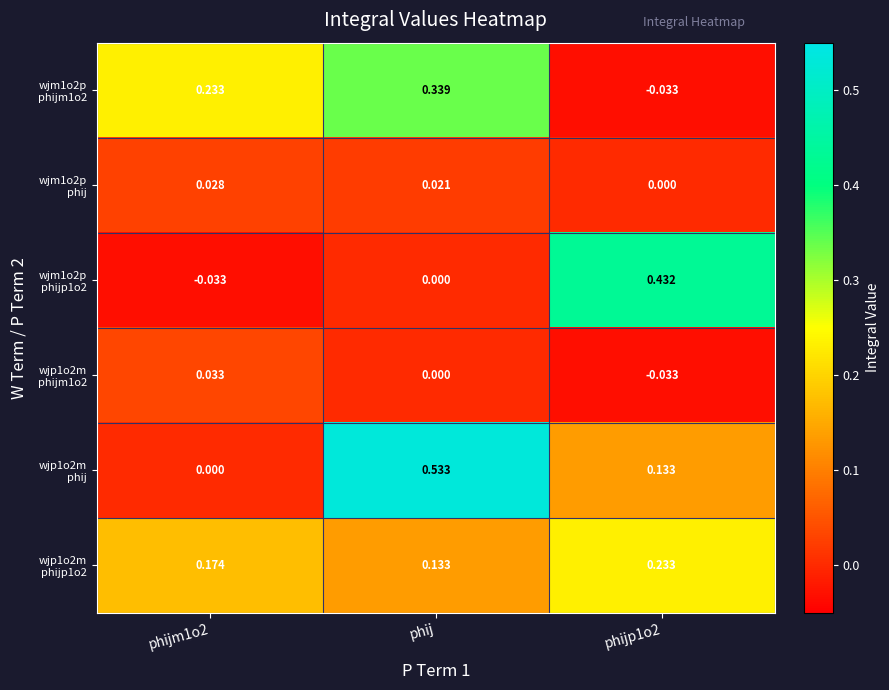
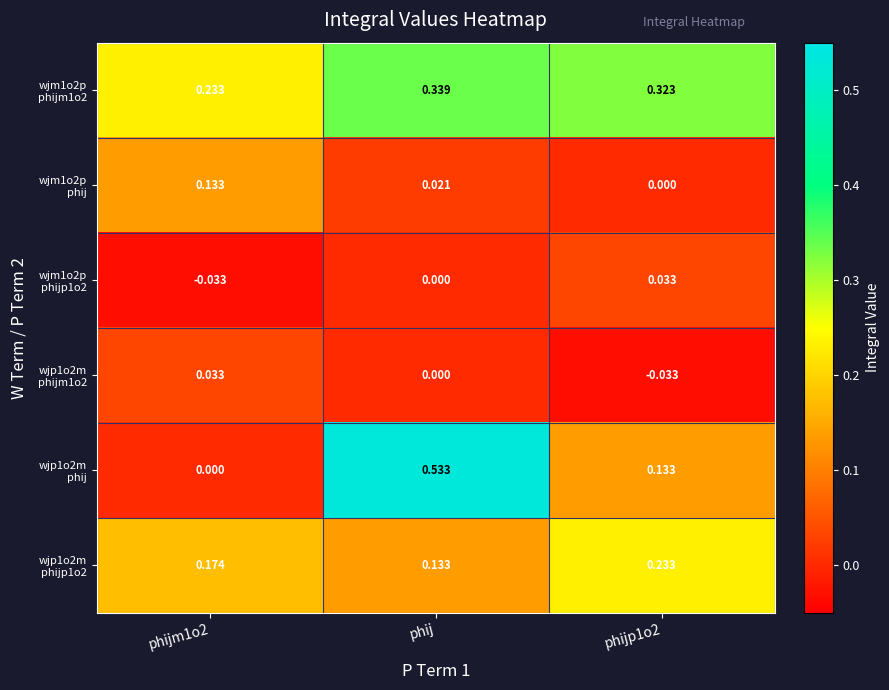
  {
    "wjm1o2p phijm1o2": {
      "phijm1o2": 0.233,
      "phij": 0.339,
-     "phijp1o2": -0.033
+     "phijp1o2": 0.323
    },
    "wjm1o2p phij": {
-     "phijm1o2": 0.028,
+     "phijm1o2": 0.133,
      "phij": 0.021,
      "phijp1o2": 0.000
    },
    "wjm1o2p phijp1o2": {
      "phijm1o2": -0.033,
      "phij": 0.000,
-     "phijp1o2": 0.432
+     "phijp1o2": 0.033
    },
    "wjp1o2m phijm1o2": {
      "phijm1o2": 0.033,
      "phij": 0.000,
      "phijp1o2": -0.033
    },
    "wjp1o2m phij": {
      "phijm1o2": 0.000,
      "phij": 0.533,
      "phijp1o2": 0.133
    },
    "wjp1o2m phijp1o2": {
      "phijm1o2": 0.174,
      "phij": 0.133,
      "phijp1o2": 0.233
    }
  }
